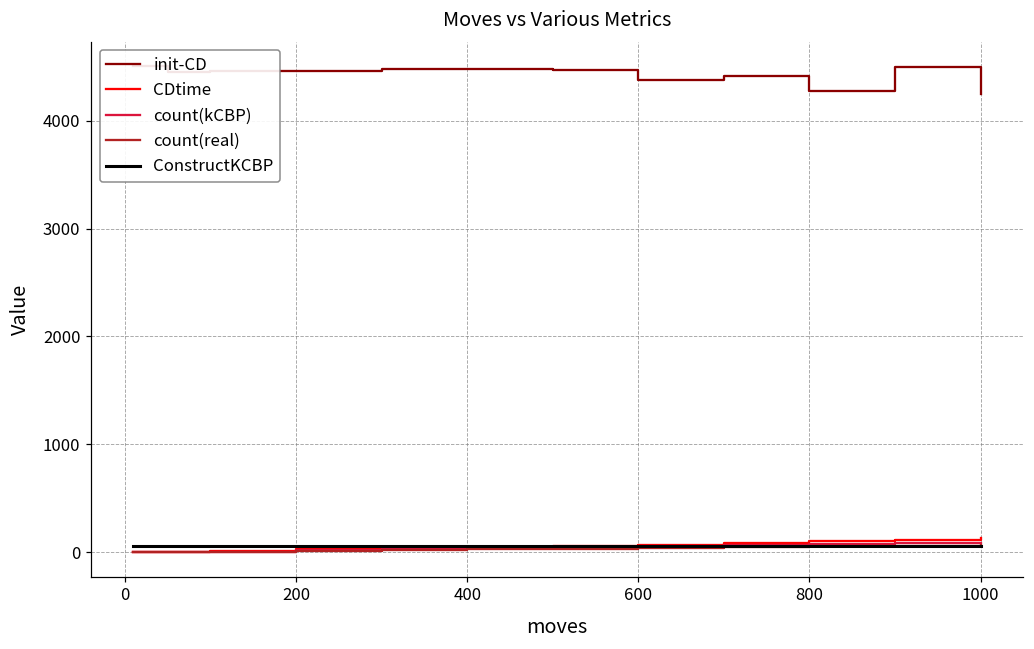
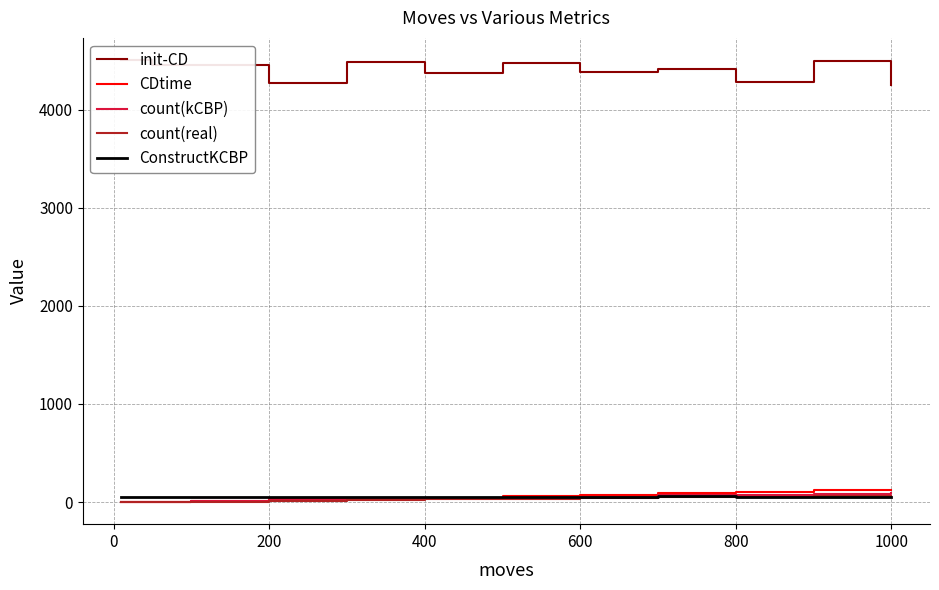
  {
    "init-CD": {
-     "200": 4500,
-     "400": 4500,
+     "200": 4300,
+     "400": 4400,
      "600": 4400,
      "800": 4300,
      "1000": 4300
    },
    "CDtime": {
      "800": 100,
      "1000": 100
    },
    "ConstructKCBP": {
      "200": 100
    }
  }
